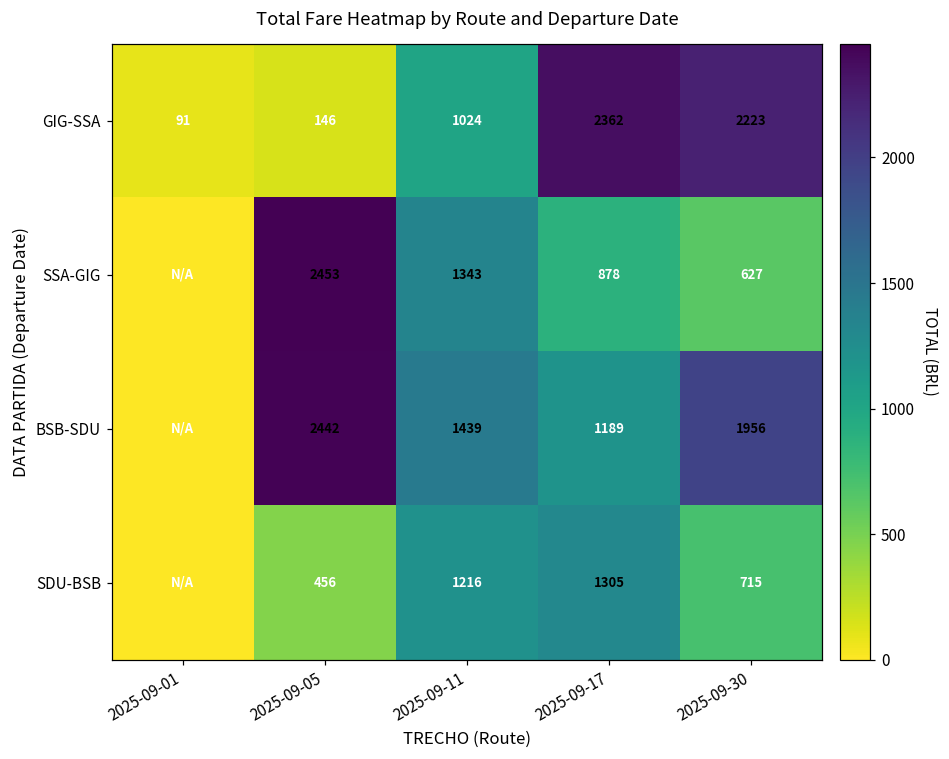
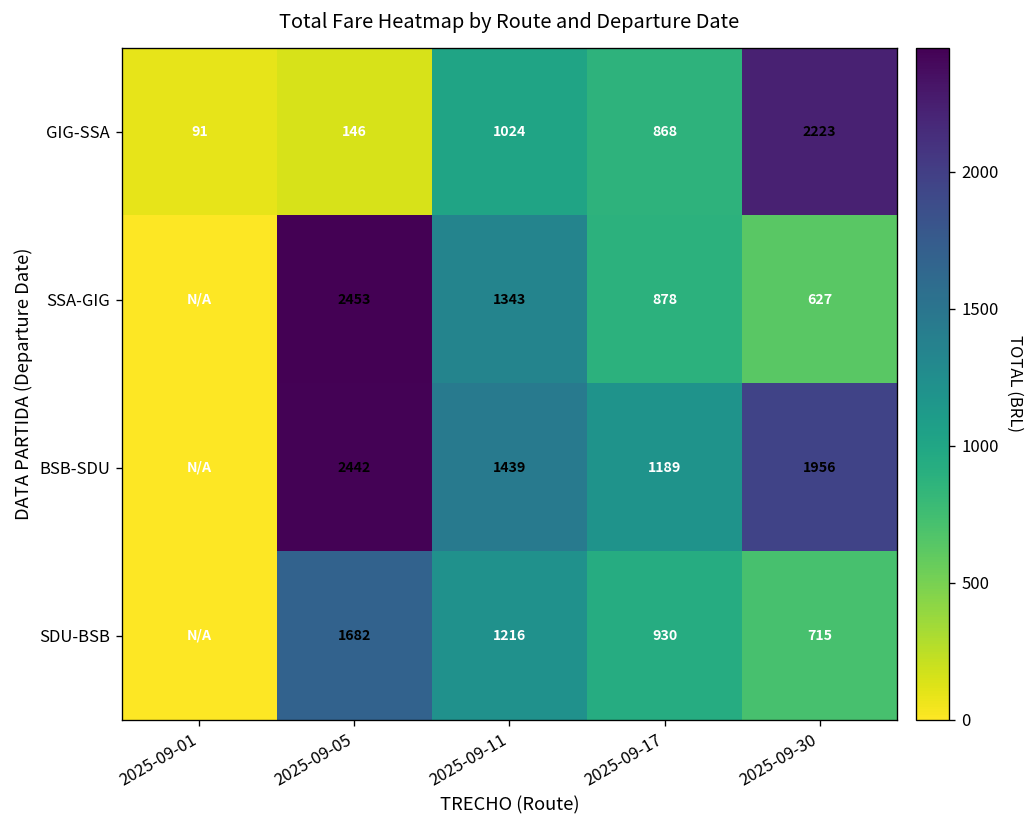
  {
    "GIG-SSA": {
      "2025-09-01": 91,
      "2025-09-05": 146,
      "2025-09-11": 1024,
-     "2025-09-17": 2362,
+     "2025-09-17": 868,
      "2025-09-30": 2223
    },
    "SSA-GIG": {
      "2025-09-05": 2453,
      "2025-09-11": 1343,
      "2025-09-17": 878,
      "2025-09-30": 627
    },
    "BSB-SDU": {
      "2025-09-05": 2442,
      "2025-09-11": 1439,
      "2025-09-17": 1189,
      "2025-09-30": 1956
    },
    "SDU-BSB": {
-     "2025-09-05": 456,
+     "2025-09-05": 1682,
      "2025-09-11": 1216,
-     "2025-09-17": 1305,
+     "2025-09-17": 930,
      "2025-09-30": 715
    }
  }
